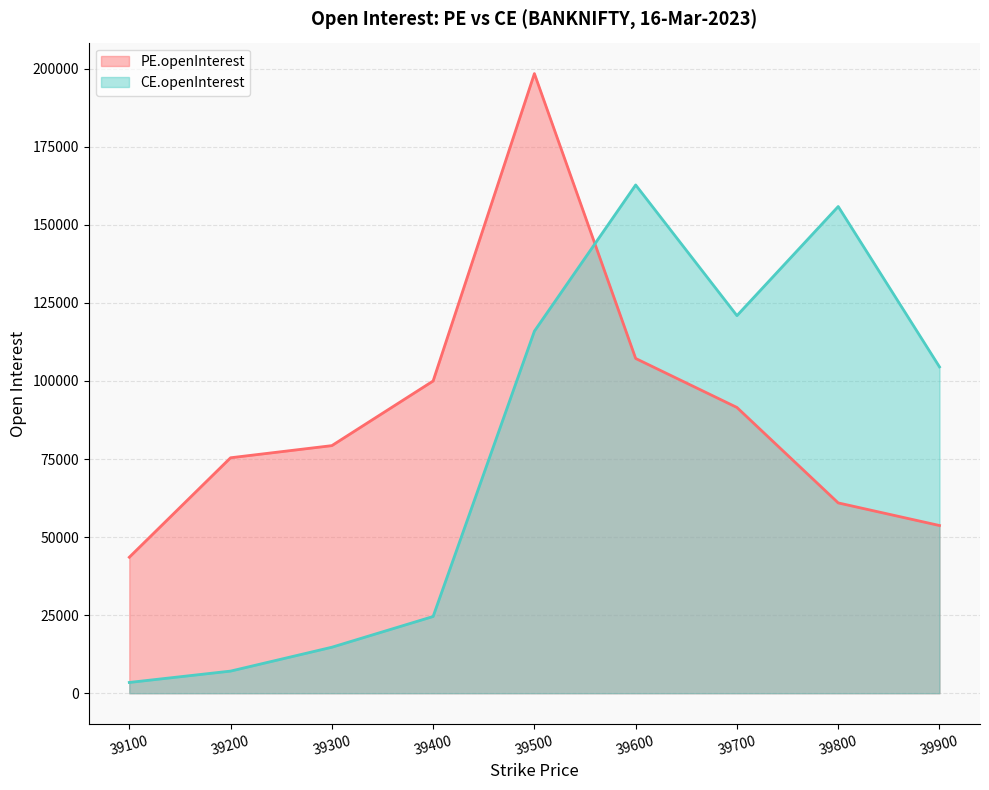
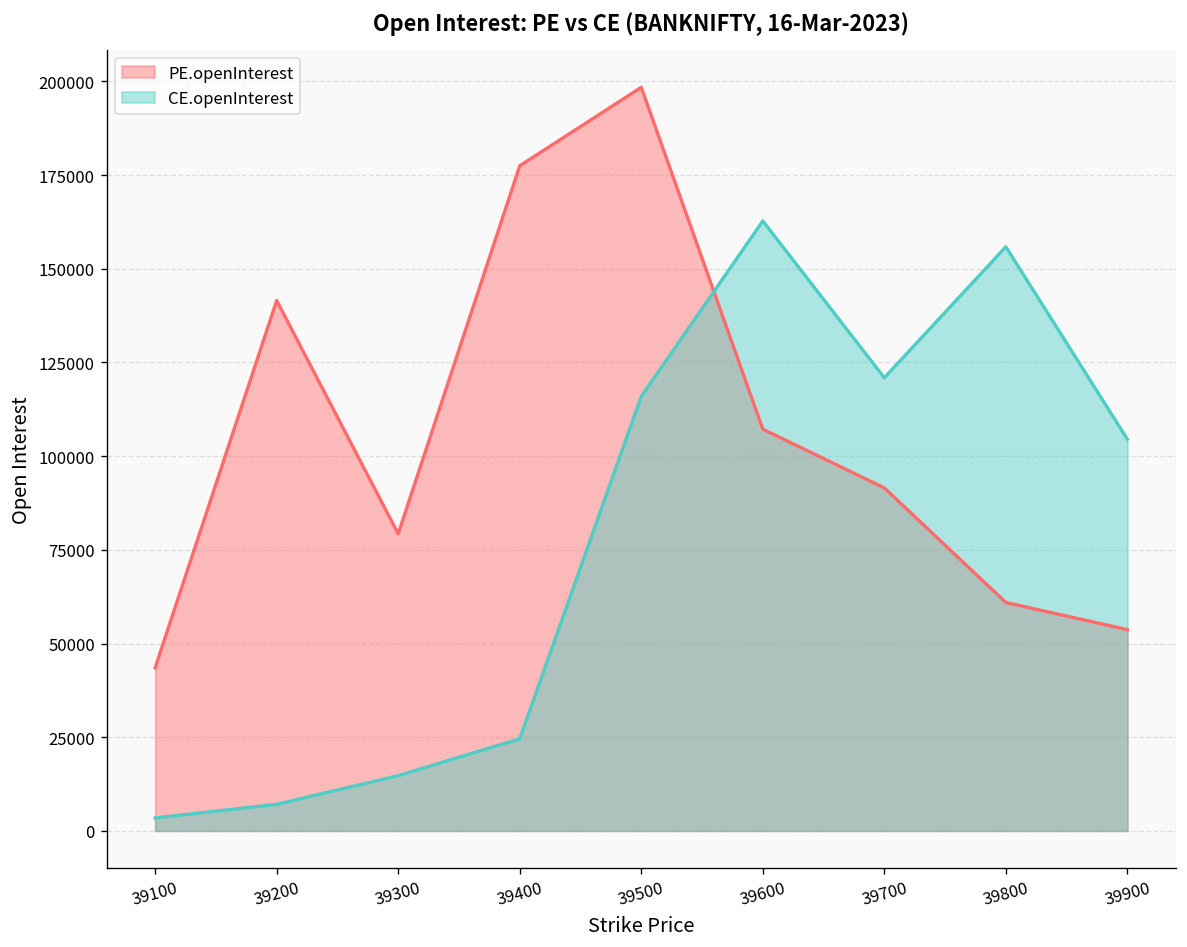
  {
    "PE.openInterest": {
      "39100": 44000,
-     "39200": 75000,
+     "39200": 142000,
      "39300": 79000,
-     "39400": 100000,
+     "39400": 177000,
      "39500": 198000,
      "39600": 107000,
      "39700": 92000,
      "39800": 61000,
      "39900": 54000
    },
    "CE.openInterest": {
      "39100": 3000,
      "39200": 7000,
      "39300": 15000,
      "39400": 25000,
      "39500": 116000,
      "39600": 163000,
      "39700": 121000,
      "39800": 156000,
      "39900": 105000
    }
  }
